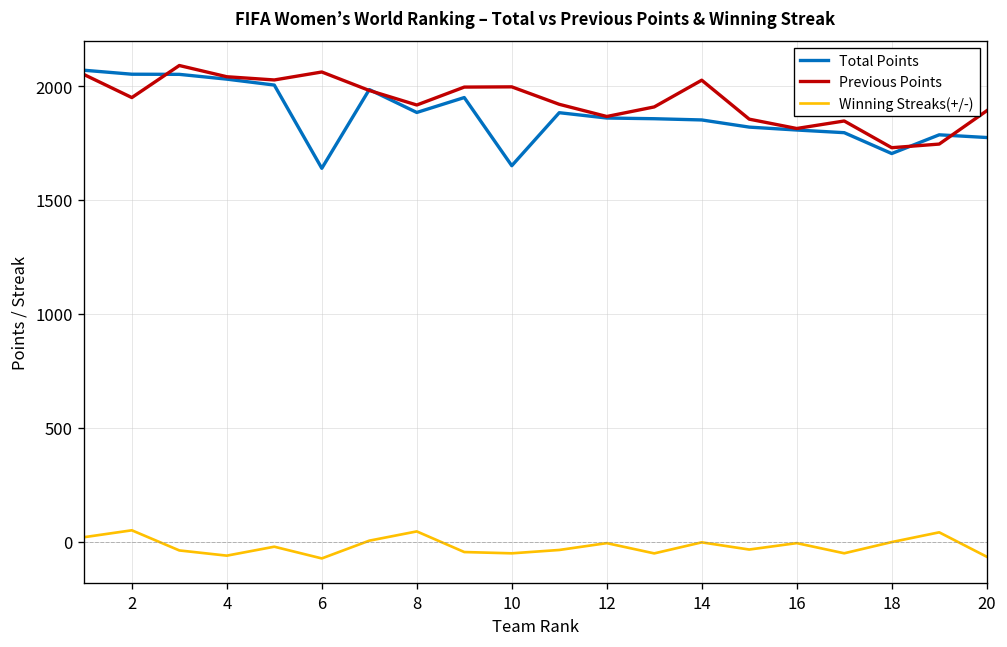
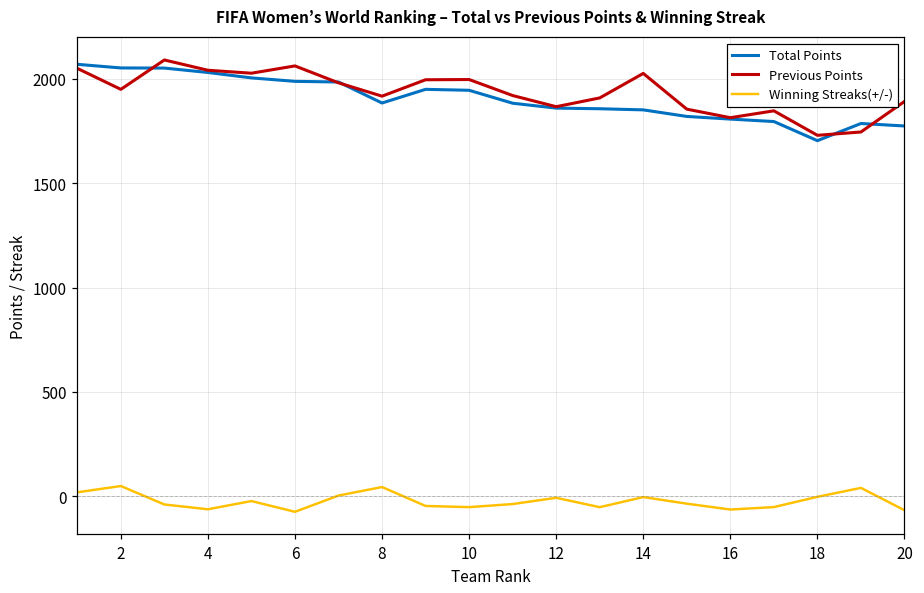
  {
    "Total Points": {
      "2": 2050,
-     "6": 1640,
+     "6": 1990,
      "8": 1880,
-     "10": 1650,
+     "10": 1940,
      "14": 1850,
      "18": 1700,
      "20": 1770
    },
    "Previous Points": {
      "2": 1950,
      "6": 2060,
      "8": 1920,
      "10": 2000,
      "14": 2030,
      "18": 1730,
      "20": 1890
    },
    "Winning Streaks(+/-)": {
      "2": 50,
      "4": -60,
      "6": -70,
      "8": 40,
      "10": -50,
      "12": -10,
      "14": 0,
-     "16": -10,
+     "16": -60,
      "18": 0,
      "20": -70
    }
  }
